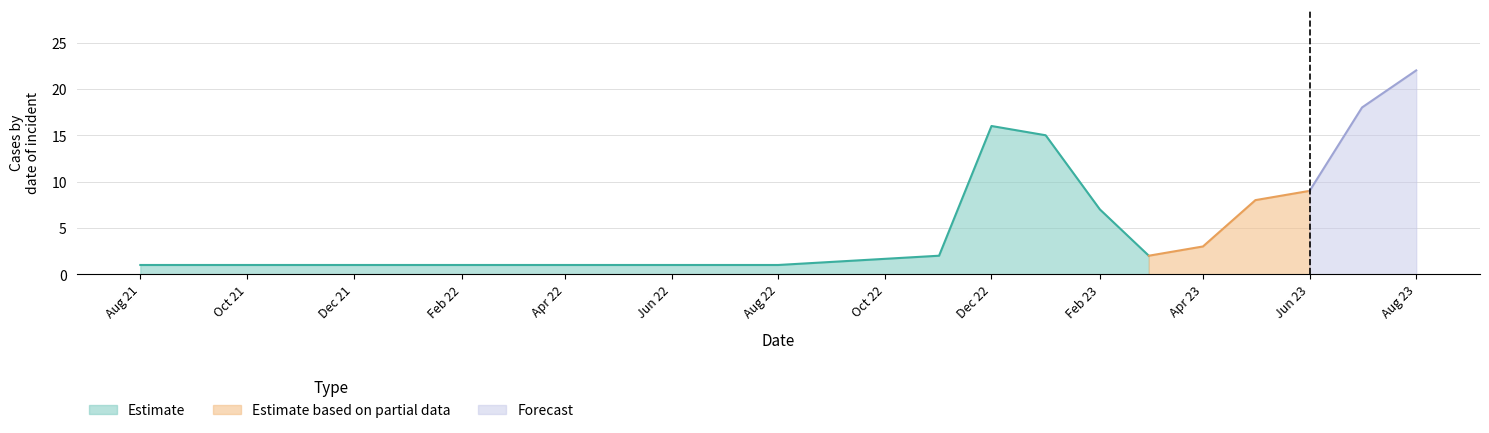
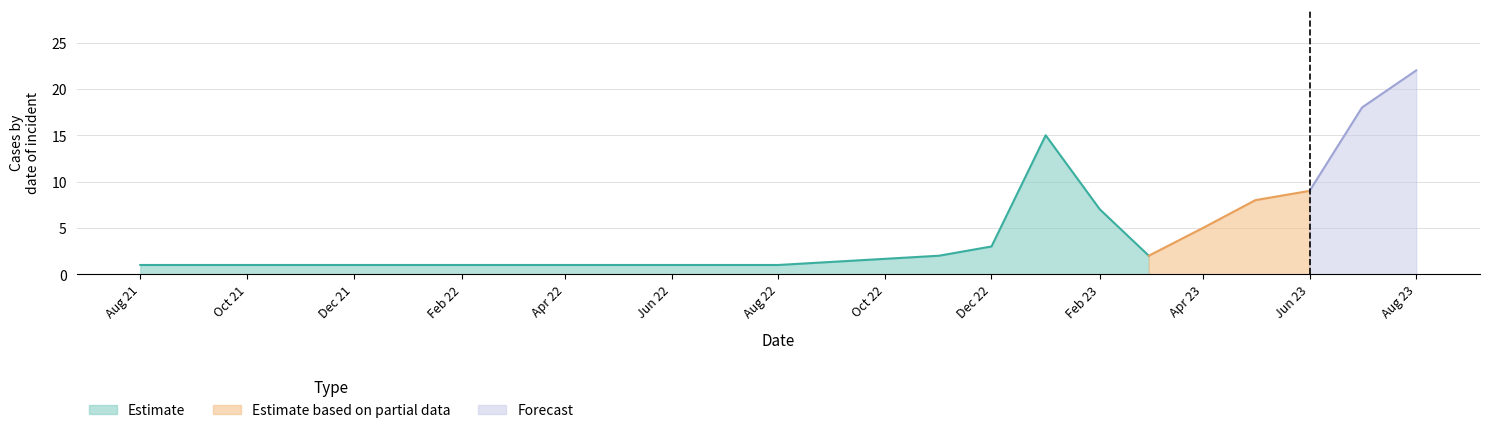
  {
    "Estimate": {
      "Aug 21": 1,
      "Aug 22": 1,
-     "Dec 22": 16,
+     "Dec 22": 3,
      "Feb 23": 7
    },
    "Estimate based on partial data": {
-     "Apr 23": 3
+     "Apr 23": 5
    },
    "Forecast": {
      "Aug 23": 22
    }
  }
